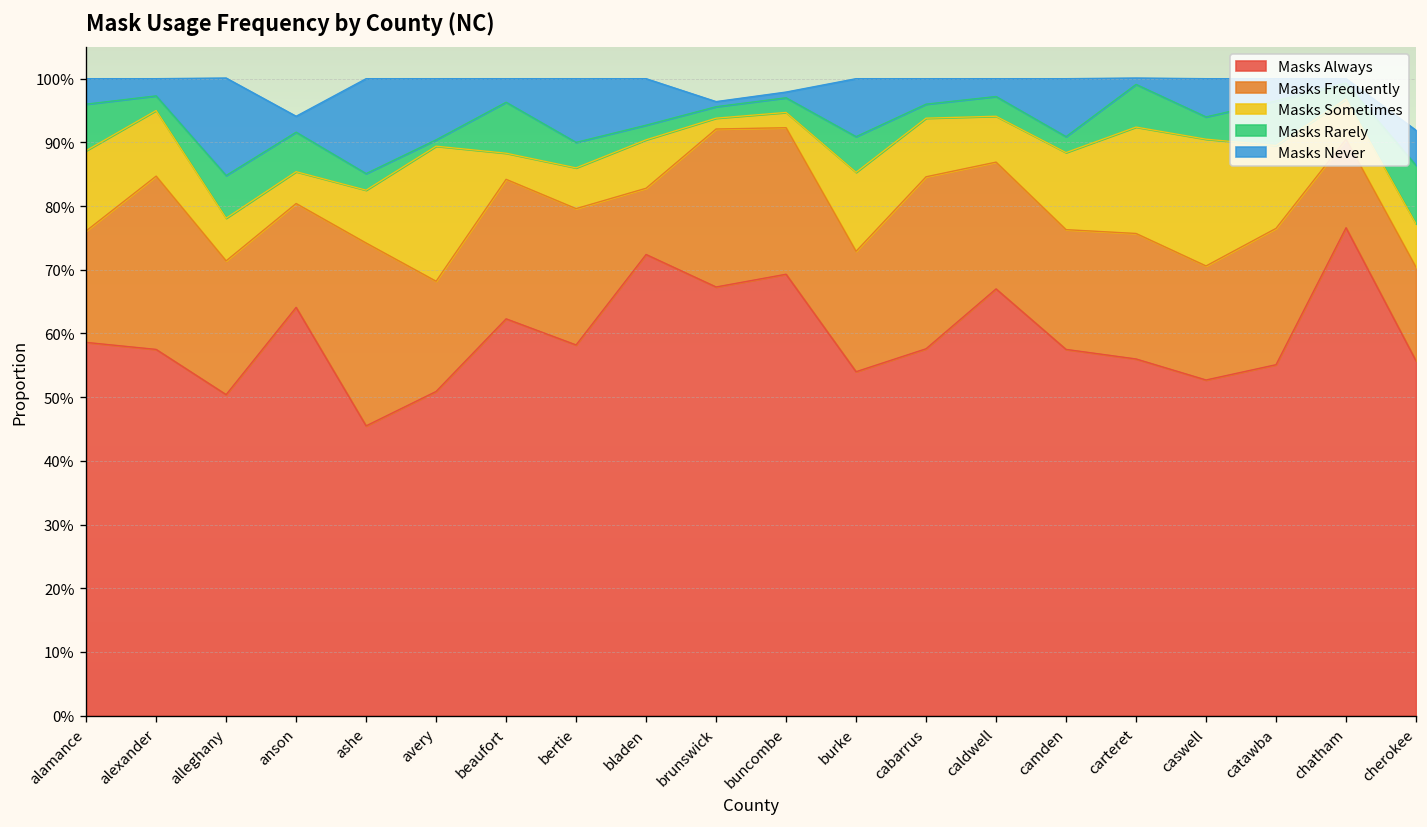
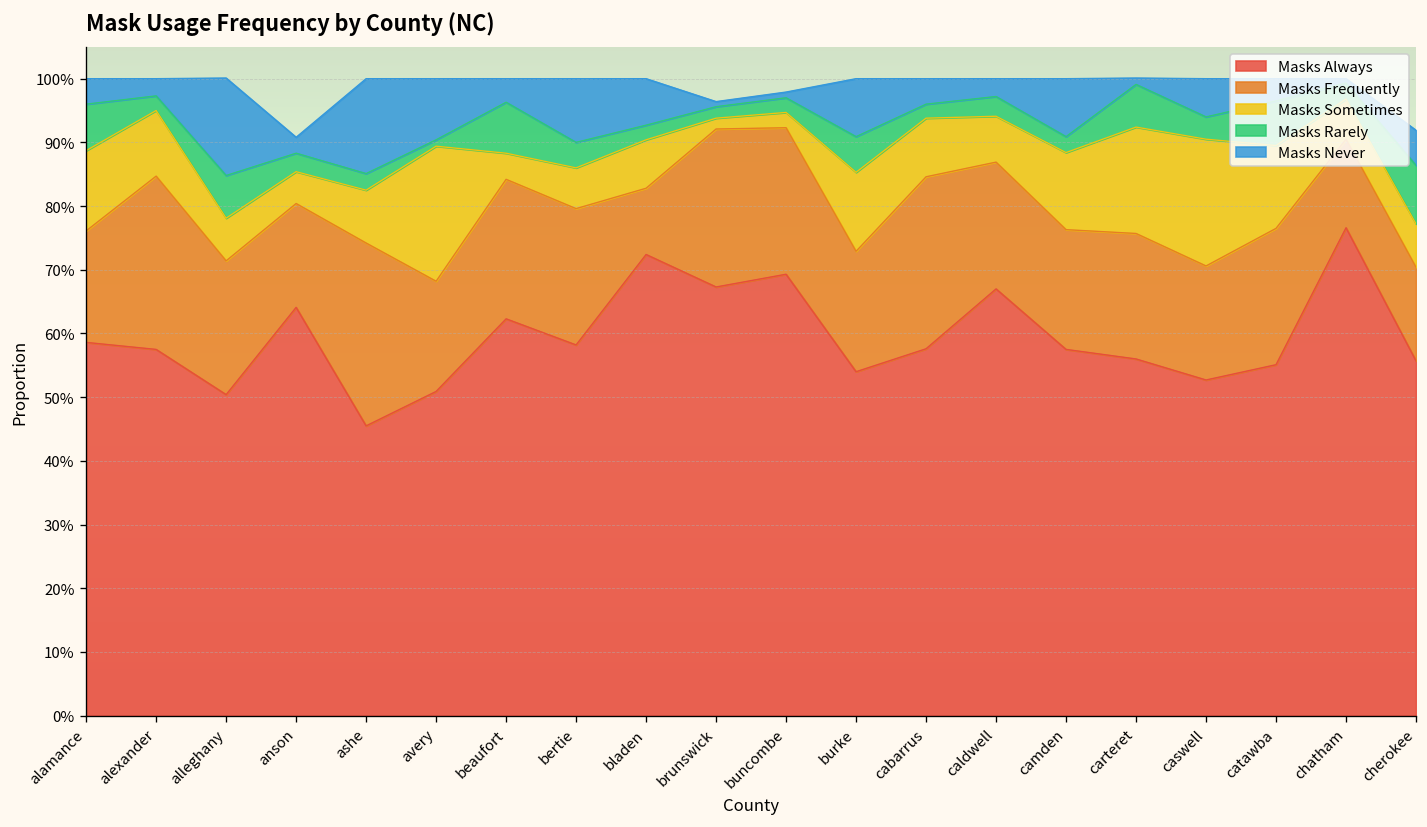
  {
    "Masks Sometimes": {
      "alamance": "13%",
      "alexander": "10%",
      "alleghany": "7%",
      "anson": "5%",
      "ashe": "8%",
      "avery": "21%",
      "beaufort": "4%",
      "bertie": "6%",
      "bladen": "8%",
      "brunswick": "2%",
      "buncombe": "2%",
      "burke": "12%",
      "cabarrus": "9%",
      "caldwell": "7%",
      "camden": "12%",
      "carteret": "17%",
      "caswell": "20%",
      "cherokee": "7%"
    },
    "Masks Rarely": {
      "alamance": "7%",
      "alexander": "2%",
      "alleghany": "7%",
-     "anson": "6%",
+     "anson": "3%",
      "ashe": "3%",
      "avery": "1%",
      "beaufort": "8%",
      "bertie": "4%",
      "bladen": "2%",
      "brunswick": "2%",
      "buncombe": "2%",
      "burke": "6%",
      "cabarrus": "2%",
      "caldwell": "3%",
      "camden": "3%",
      "carteret": "7%",
      "caswell": "4%",
      "cherokee": "9%"
    },
    "Masks Never": {
      "alamance": "4%",
      "alexander": "3%",
      "alleghany": "15%",
      "anson": "3%",
      "ashe": "15%",
      "avery": "10%",
      "beaufort": "4%",
      "bertie": "10%",
      "bladen": "7%",
      "brunswick": "1%",
      "buncombe": "1%",
      "burke": "9%",
      "cabarrus": "4%",
      "caldwell": "3%",
      "camden": "9%",
      "carteret": "1%",
      "caswell": "6%",
      "cherokee": "6%"
    }
  }
